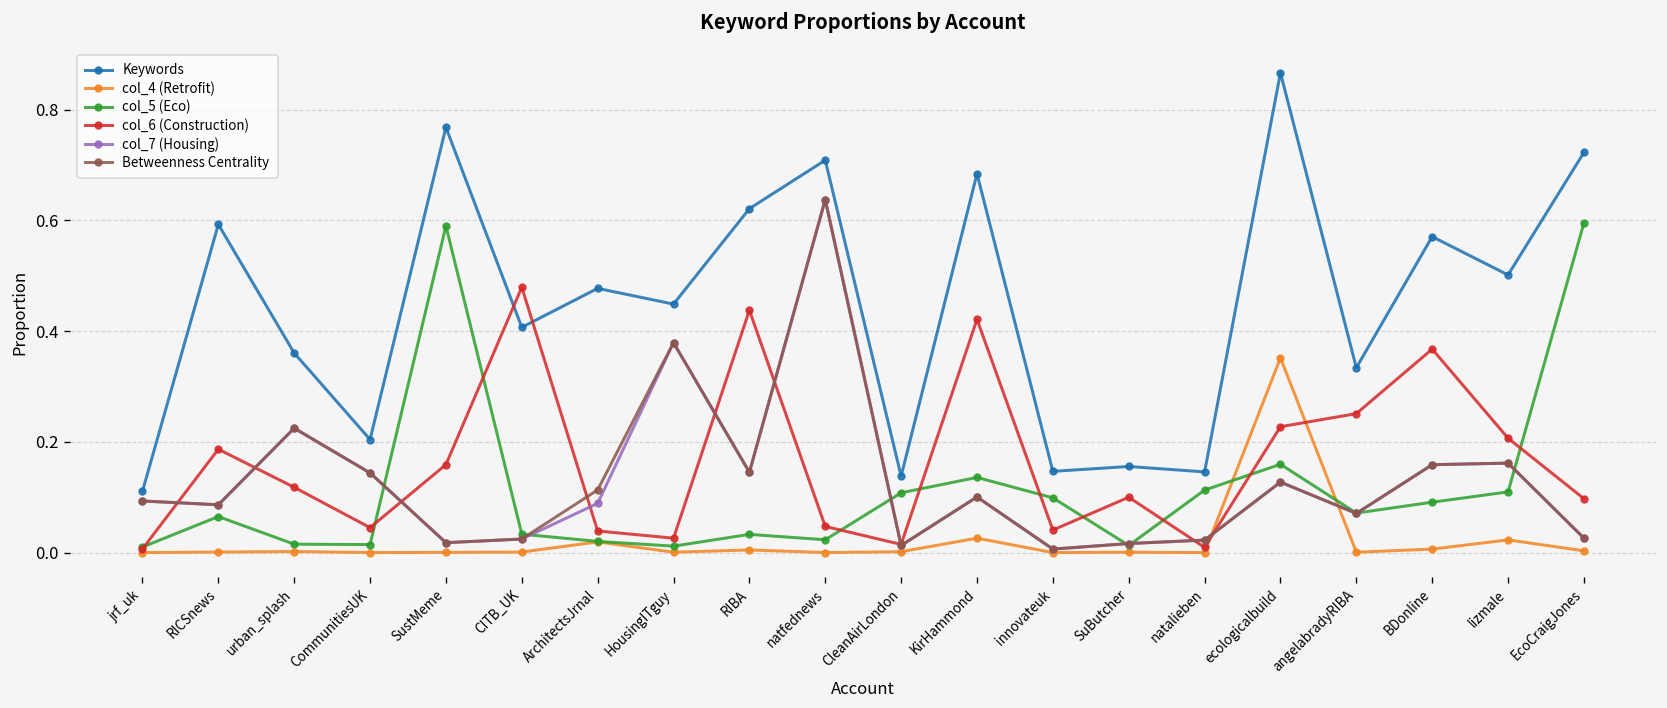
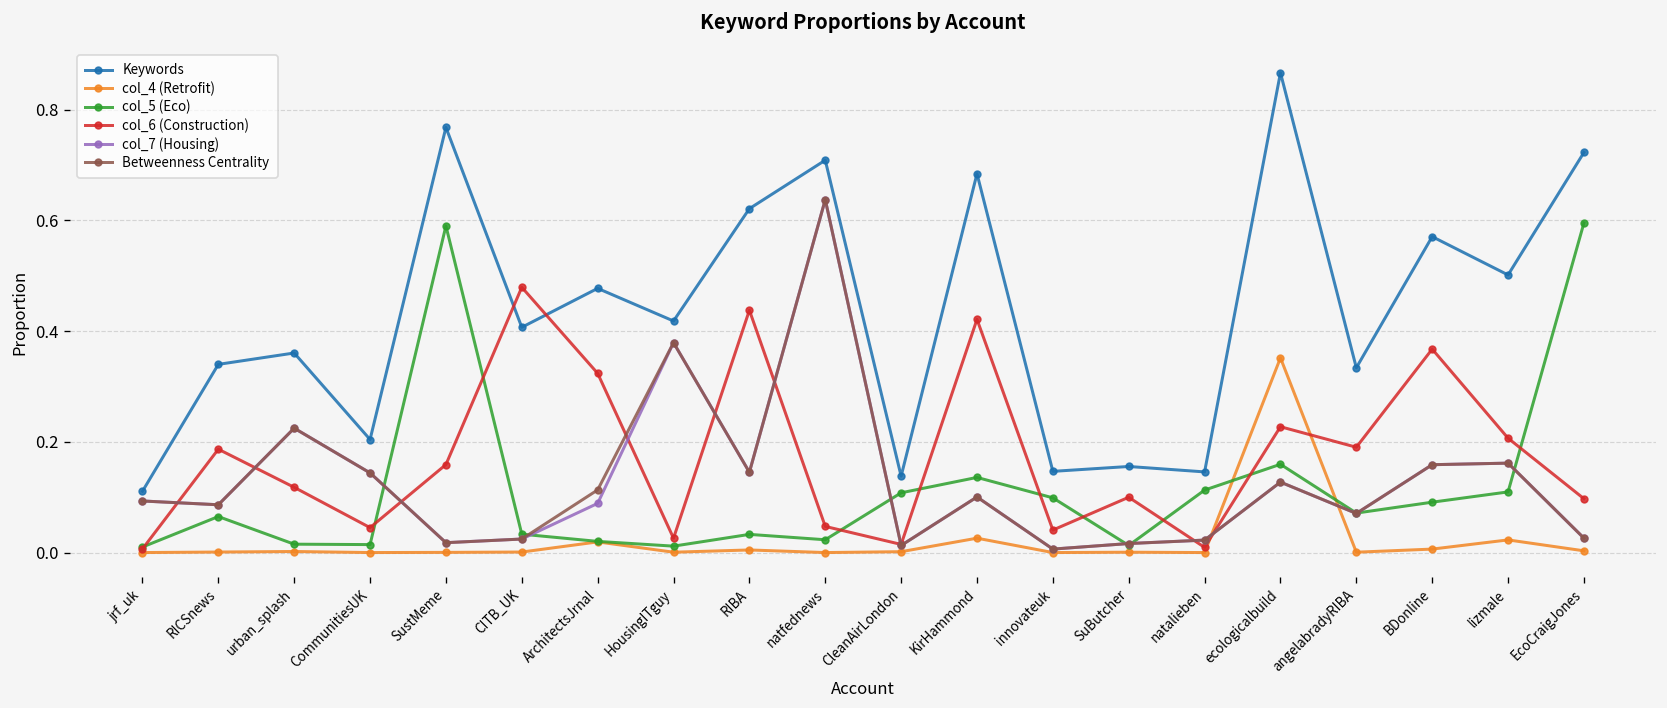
  {
    "Keywords": {
      "jrf_uk": 0.11,
-     "RICSnews": 0.59,
+     "RICSnews": 0.34,
      "urban_splash": 0.36,
      "CommunitiesUK": 0.20,
      "SustMeme": 0.77,
      "CITB_UK": 0.41,
      "ArchitectsJrnal": 0.48,
-     "HousingITguy": 0.45,
+     "HousingITguy": 0.42,
      "RIBA": 0.62,
      "natfednews": 0.71,
      "CleanAirLondon": 0.14,
      "KirHammond": 0.68,
      "innovateuk": 0.15,
      "SuButcher": 0.16,
      "natalieben": 0.15,
      "ecologicalbuild": 0.87,
      "angelabradyRIBA": 0.33,
      "BDonline": 0.57,
      "lizmale": 0.50,
      "EcoCraigJones": 0.72
    },
    "col_4 (Retrofit)": {
      "jrf_uk": 0.00,
      "RICSnews": 0.00,
      "urban_splash": 0.00,
      "CommunitiesUK": 0.00,
      "SustMeme": 0.00,
      "CITB_UK": 0.00,
      "HousingITguy": 0.00,
      "RIBA": 0.01,
      "natfednews": 0.00,
      "CleanAirLondon": 0.00,
      "KirHammond": 0.03,
      "innovateuk": 0.00,
      "SuButcher": 0.00,
      "natalieben": 0.00,
      "ecologicalbuild": 0.35,
      "angelabradyRIBA": 0.00,
      "BDonline": 0.01,
      "lizmale": 0.02,
      "EcoCraigJones": 0.00
    },
    "col_5 (Eco)": {
      "RICSnews": 0.07,
      "urban_splash": 0.02,
      "CommunitiesUK": 0.01,
      "SustMeme": 0.59,
      "CITB_UK": 0.03,
      "HousingITguy": 0.01,
      "RIBA": 0.03,
      "natfednews": 0.02,
      "CleanAirLondon": 0.11,
      "KirHammond": 0.14,
      "innovateuk": 0.10,
      "natalieben": 0.11,
      "ecologicalbuild": 0.16,
      "BDonline": 0.09,
      "lizmale": 0.11,
      "EcoCraigJones": 0.60
    },
    "col_6 (Construction)": {
      "RICSnews": 0.19,
      "urban_splash": 0.12,
      "CommunitiesUK": 0.05,
      "SustMeme": 0.16,
      "CITB_UK": 0.48,
-     "ArchitectsJrnal": 0.04,
+     "ArchitectsJrnal": 0.32,
      "HousingITguy": 0.03,
      "RIBA": 0.44,
      "natfednews": 0.05,
      "KirHammond": 0.42,
      "innovateuk": 0.04,
      "SuButcher": 0.10,
      "natalieben": 0.01,
      "ecologicalbuild": 0.23,
-     "angelabradyRIBA": 0.25,
+     "angelabradyRIBA": 0.19,
      "BDonline": 0.37,
      "lizmale": 0.21,
      "EcoCraigJones": 0.10
    },
    "col_7 (Housing)": {
      "ArchitectsJrnal": 0.09
    },
    "Betweenness Centrality": {
      "ArchitectsJrnal": 0.11
    }
  }
